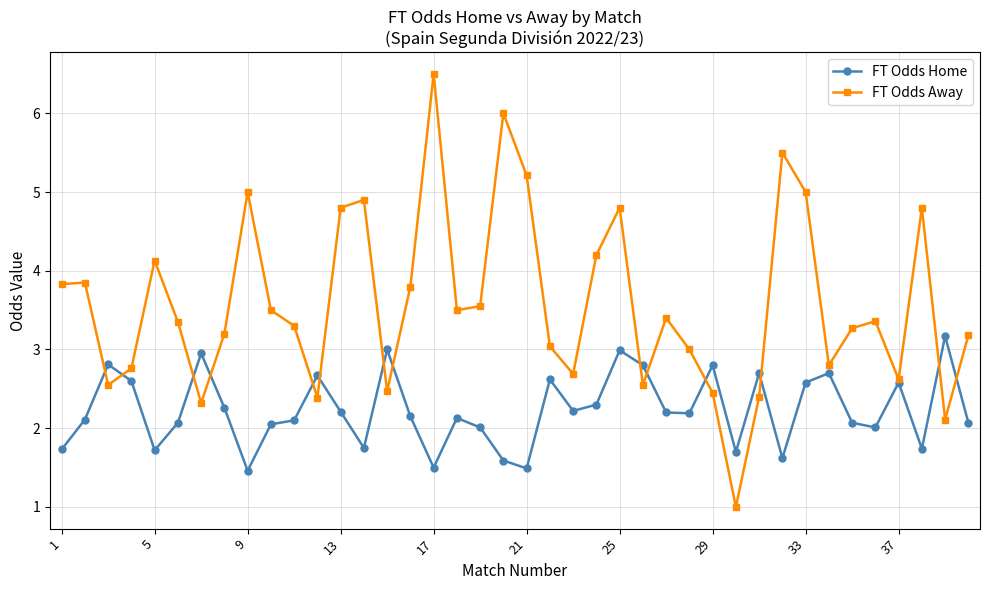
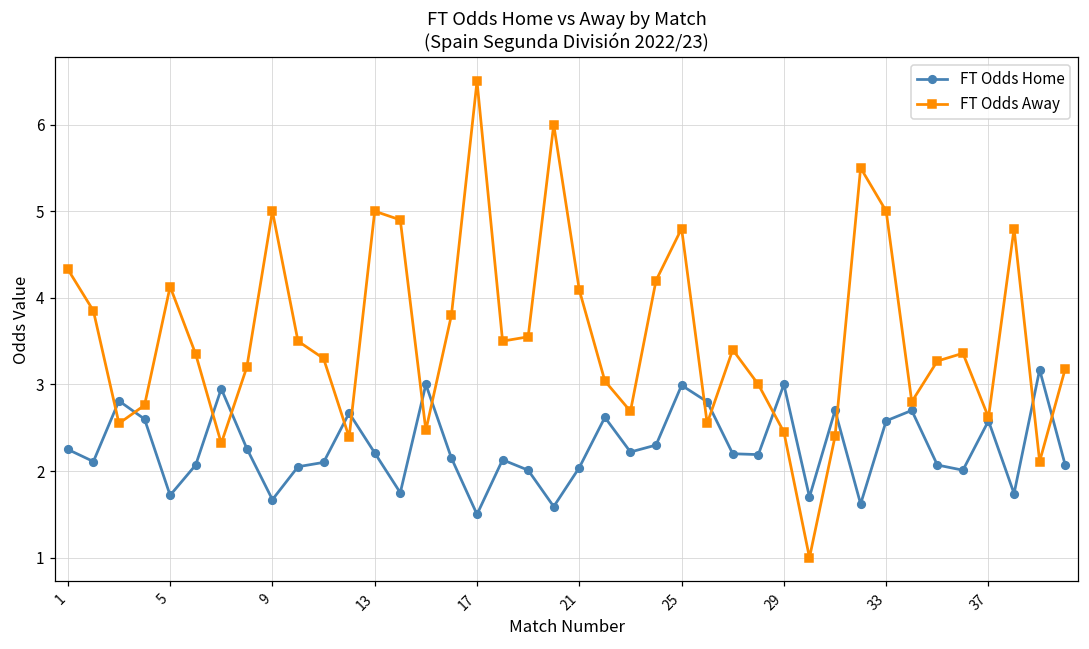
  {
    "FT Odds Home": {
-     "1": 1.7,
+     "1": 2.3,
      "5": 1.7,
-     "9": 1.5,
+     "9": 1.7,
      "13": 2.2,
      "17": 1.5,
-     "21": 1.5,
+     "21": 2.0,
      "25": 3.0,
-     "29": 2.8,
+     "29": 3.0,
      "33": 2.6,
      "37": 2.6
    },
    "FT Odds Away": {
-     "1": 3.8,
+     "1": 4.3,
      "5": 4.1,
      "9": 5.0,
-     "13": 4.8,
+     "13": 5.0,
      "17": 6.5,
-     "21": 5.2,
+     "21": 4.1,
      "25": 4.8,
      "29": 2.5,
      "33": 5.0,
      "37": 2.6
    }
  }
